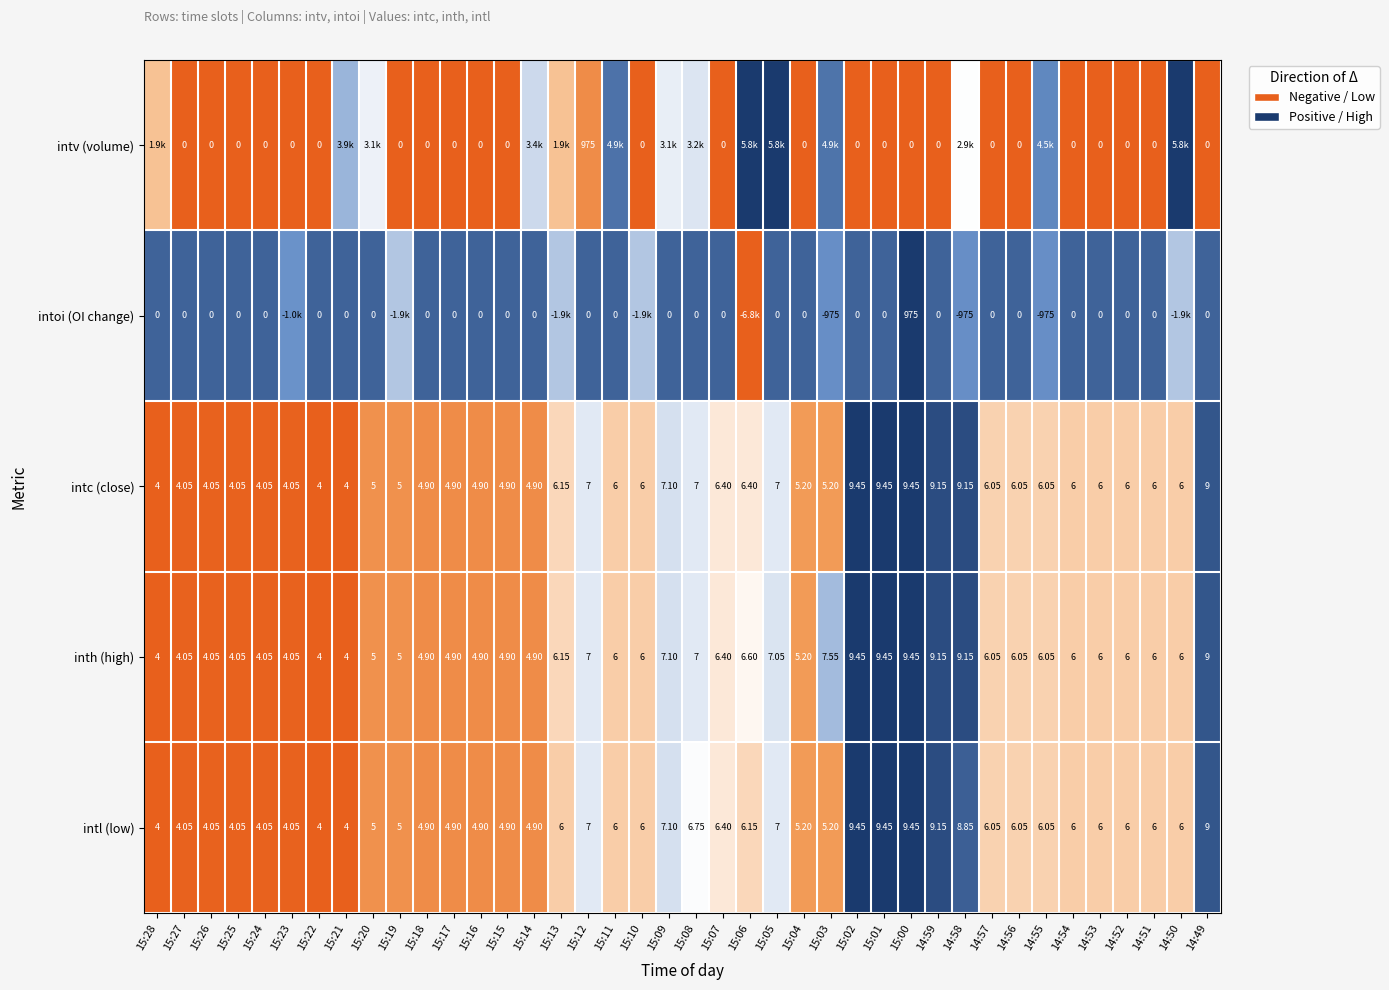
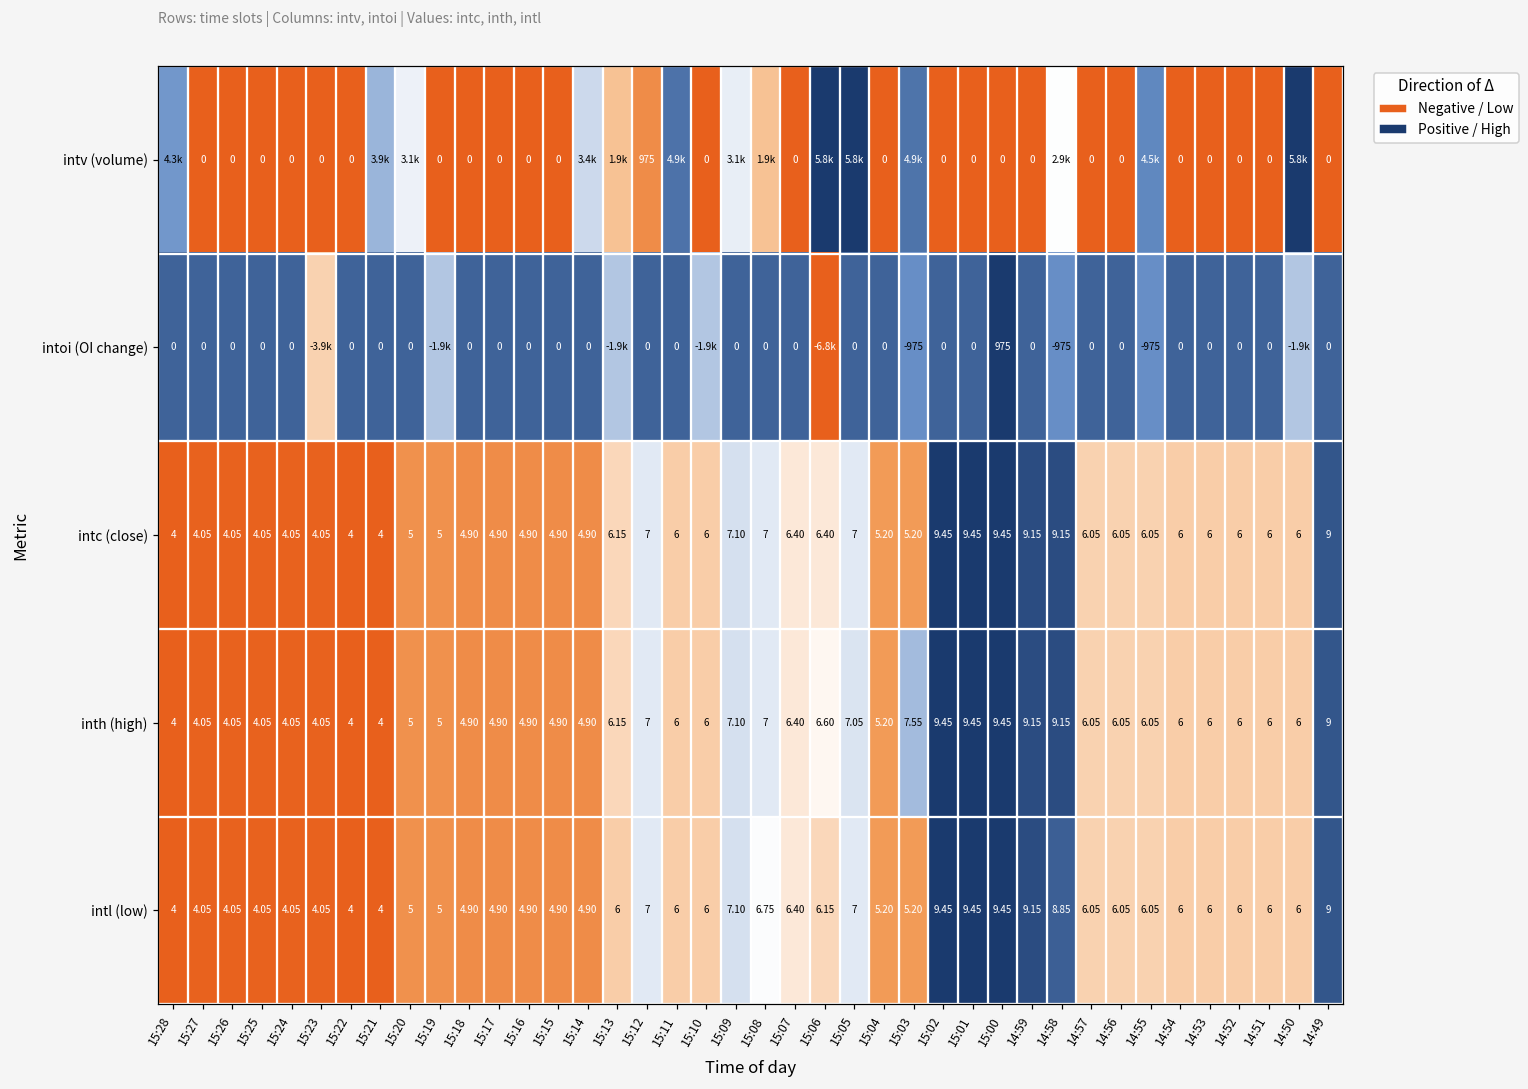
  {
    "intv (volume)": {
-     "15:28": "1.9k",
+     "15:28": "4.3k",
      "15:27": "0",
      "15:26": "0",
      "15:25": "0",
      "15:24": "0",
      "15:23": "0",
      "15:22": "0",
      "15:21": "3.9k",
      "15:20": "3.1k",
      "15:19": "0",
      "15:18": "0",
      "15:17": "0",
      "15:16": "0",
      "15:15": "0",
      "15:14": "3.4k",
      "15:13": "1.9k",
      "15:12": "975",
      "15:11": "4.9k",
      "15:10": "0",
      "15:09": "3.1k",
-     "15:08": "3.2k",
+     "15:08": "1.9k",
      "15:07": "0",
      "15:06": "5.8k",
      "15:05": "5.8k",
      "15:04": "0",
      "15:03": "4.9k",
      "15:02": "0",
      "15:01": "0",
      "15:00": "0",
      "14:59": "0",
      "14:58": "2.9k",
      "14:57": "0",
      "14:56": "0",
      "14:55": "4.5k",
      "14:54": "0",
      "14:53": "0",
      "14:52": "0",
      "14:51": "0",
      "14:50": "5.8k",
      "14:49": "0"
    },
    "intoi (OI change)": {
      "15:28": "0",
      "15:27": "0",
      "15:26": "0",
      "15:25": "0",
      "15:24": "0",
-     "15:23": "-1.0k",
+     "15:23": "-3.9k",
      "15:22": "0",
      "15:21": "0",
      "15:20": "0",
      "15:19": "-1.9k",
      "15:18": "0",
      "15:17": "0",
      "15:16": "0",
      "15:15": "0",
      "15:14": "0",
      "15:13": "-1.9k",
      "15:12": "0",
      "15:11": "0",
      "15:10": "-1.9k",
      "15:09": "0",
      "15:08": "0",
      "15:07": "0",
      "15:06": "-6.8k",
      "15:05": "0",
      "15:04": "0",
      "15:03": "-975",
      "15:02": "0",
      "15:01": "0",
      "15:00": "975",
      "14:59": "0",
      "14:58": "-975",
      "14:57": "0",
      "14:56": "0",
      "14:55": "-975",
      "14:54": "0",
      "14:53": "0",
      "14:52": "0",
      "14:51": "0",
      "14:50": "-1.9k",
      "14:49": "0"
    },
    "intc (close)": {
      "15:28": "4",
      "15:27": "4.05",
      "15:26": "4.05",
      "15:25": "4.05",
      "15:24": "4.05",
      "15:23": "4.05",
      "15:22": "4",
      "15:21": "4",
      "15:20": "5",
      "15:19": "5",
      "15:18": "4.90",
      "15:17": "4.90",
      "15:16": "4.90",
      "15:15": "4.90",
      "15:14": "4.90",
      "15:13": "6.15",
      "15:12": "7",
      "15:11": "6",
      "15:10": "6",
      "15:09": "7.10",
      "15:08": "7",
      "15:07": "6.40",
      "15:06": "6.40",
      "15:05": "7",
      "15:04": "5.20",
      "15:03": "5.20",
      "15:02": "9.45",
      "15:01": "9.45",
      "15:00": "9.45",
      "14:59": "9.15",
      "14:58": "9.15",
      "14:57": "6.05",
      "14:56": "6.05",
      "14:55": "6.05",
      "14:54": "6",
      "14:53": "6",
      "14:52": "6",
      "14:51": "6",
      "14:50": "6",
      "14:49": "9"
    },
    "inth (high)": {
      "15:28": "4",
      "15:27": "4.05",
      "15:26": "4.05",
      "15:25": "4.05",
      "15:24": "4.05",
      "15:23": "4.05",
      "15:22": "4",
      "15:21": "4",
      "15:20": "5",
      "15:19": "5",
      "15:18": "4.90",
      "15:17": "4.90",
      "15:16": "4.90",
      "15:15": "4.90",
      "15:14": "4.90",
      "15:13": "6.15",
      "15:12": "7",
      "15:11": "6",
      "15:10": "6",
      "15:09": "7.10",
      "15:08": "7",
      "15:07": "6.40",
      "15:06": "6.60",
      "15:05": "7.05",
      "15:04": "5.20",
      "15:03": "7.55",
      "15:02": "9.45",
      "15:01": "9.45",
      "15:00": "9.45",
      "14:59": "9.15",
      "14:58": "9.15",
      "14:57": "6.05",
      "14:56": "6.05",
      "14:55": "6.05",
      "14:54": "6",
      "14:53": "6",
      "14:52": "6",
      "14:51": "6",
      "14:50": "6",
      "14:49": "9"
    },
    "intl (low)": {
      "15:28": "4",
      "15:27": "4.05",
      "15:26": "4.05",
      "15:25": "4.05",
      "15:24": "4.05",
      "15:23": "4.05",
      "15:22": "4",
      "15:21": "4",
      "15:20": "5",
      "15:19": "5",
      "15:18": "4.90",
      "15:17": "4.90",
      "15:16": "4.90",
      "15:15": "4.90",
      "15:14": "4.90",
      "15:13": "6",
      "15:12": "7",
      "15:11": "6",
      "15:10": "6",
      "15:09": "7.10",
      "15:08": "6.75",
      "15:07": "6.40",
      "15:06": "6.15",
      "15:05": "7",
      "15:04": "5.20",
      "15:03": "5.20",
      "15:02": "9.45",
      "15:01": "9.45",
      "15:00": "9.45",
      "14:59": "9.15",
      "14:58": "8.85",
      "14:57": "6.05",
      "14:56": "6.05",
      "14:55": "6.05",
      "14:54": "6",
      "14:53": "6",
      "14:52": "6",
      "14:51": "6",
      "14:50": "6",
      "14:49": "9"
    }
  }
